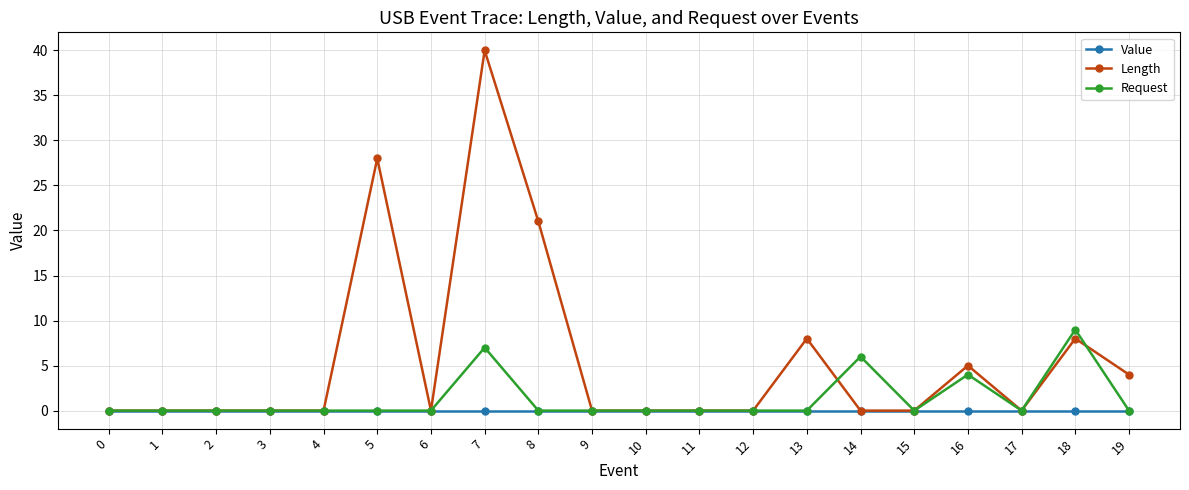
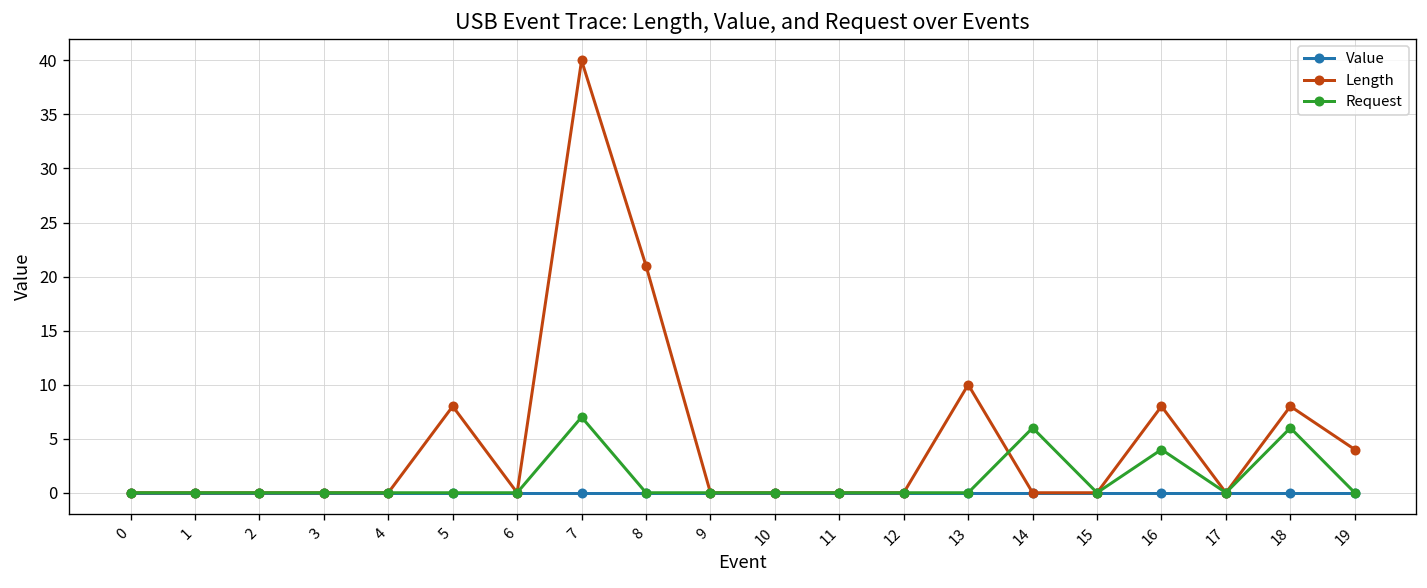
  {
    "Value": {
      "7": 0,
      "16": 0,
      "18": 0
    },
    "Length": {
-     "5": 28,
+     "5": 8,
      "7": 40,
      "8": 21,
-     "13": 8,
-     "16": 5,
+     "13": 10,
+     "16": 8,
      "18": 8,
      "19": 4
    },
    "Request": {
      "7": 7,
      "14": 6,
      "16": 4,
-     "18": 9
+     "18": 6
    }
  }
